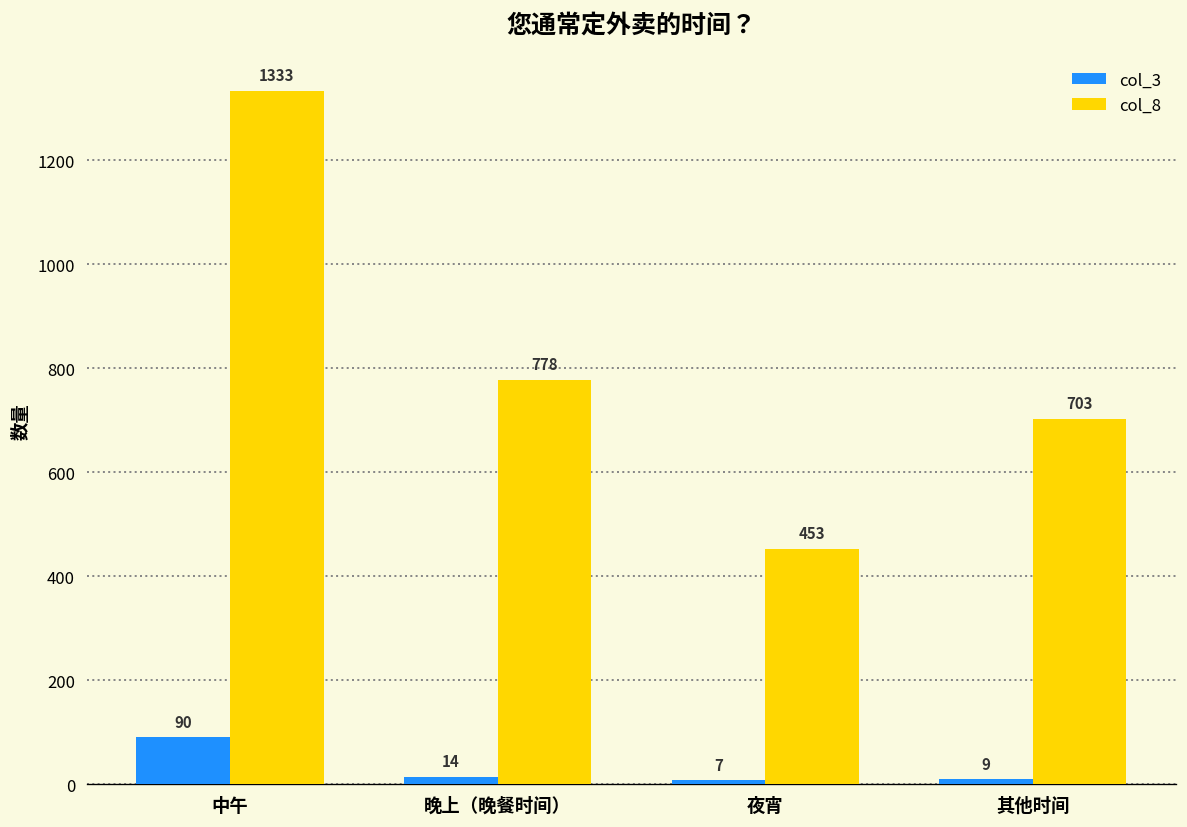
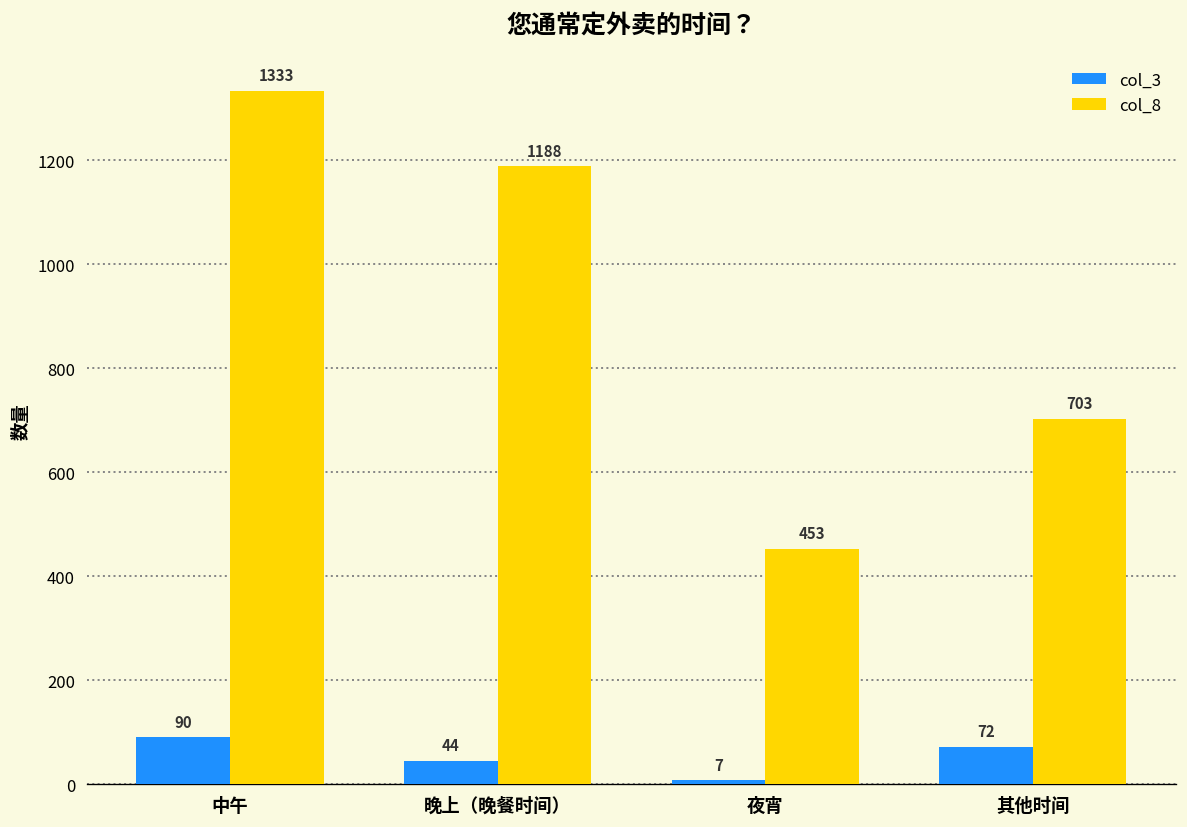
  {
    "col_3": {
      "中午": 90,
-     "晚上（晚餐时间）": 14,
+     "晚上（晚餐时间）": 44,
      "夜宵": 7,
-     "其他时间": 9
+     "其他时间": 72
    },
    "col_8": {
      "中午": 1333,
-     "晚上（晚餐时间）": 778,
+     "晚上（晚餐时间）": 1188,
      "夜宵": 453,
      "其他时间": 703
    }
  }
